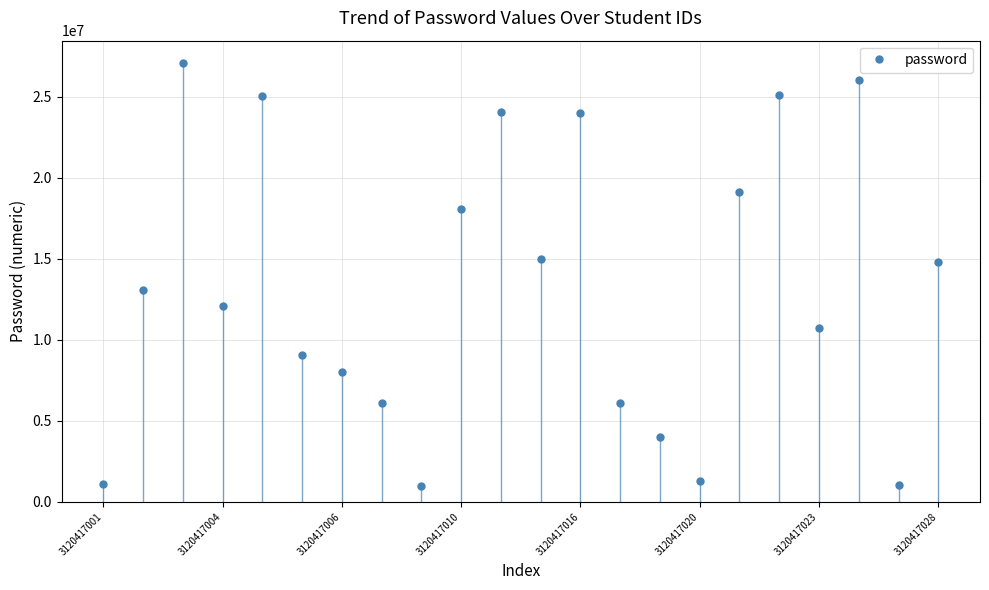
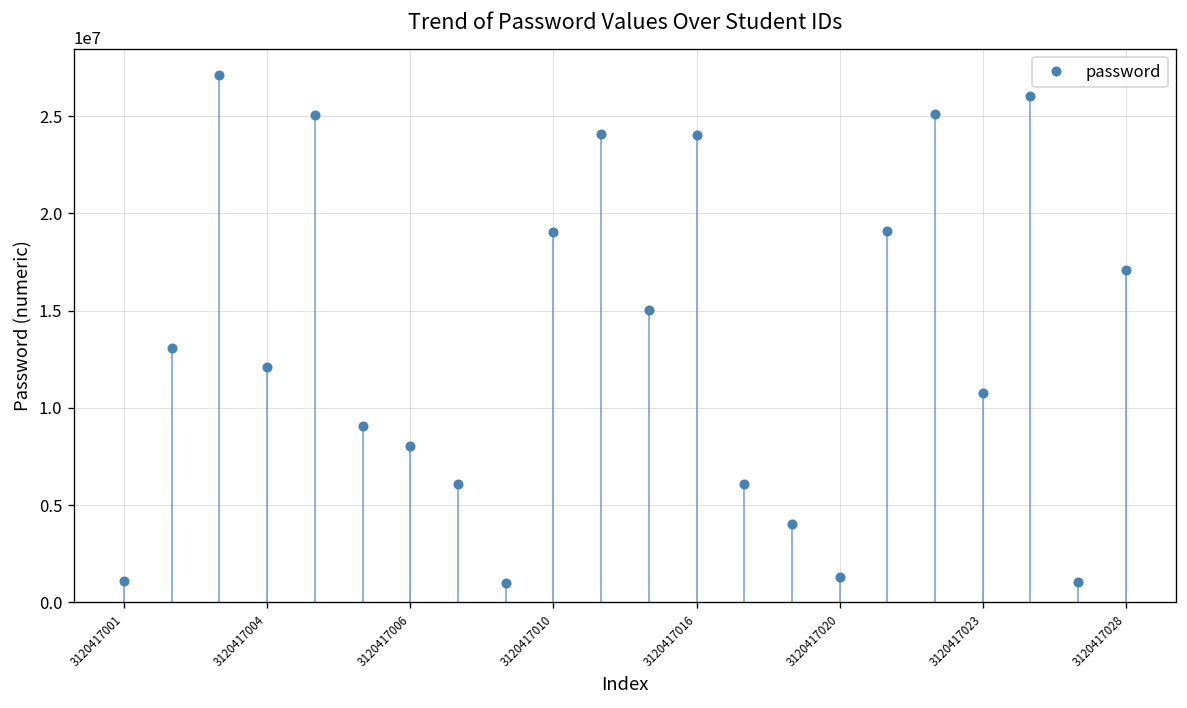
  {
    "3120417001": 1100000,
    "3120417004": 12100000,
    "3120417006": 8000000,
-   "3120417010": 18100000,
+   "3120417010": 19000000,
    "3120417016": 24000000,
    "3120417020": 1300000,
    "3120417023": 10800000,
-   "3120417028": 14800000
+   "3120417028": 17100000
  }
